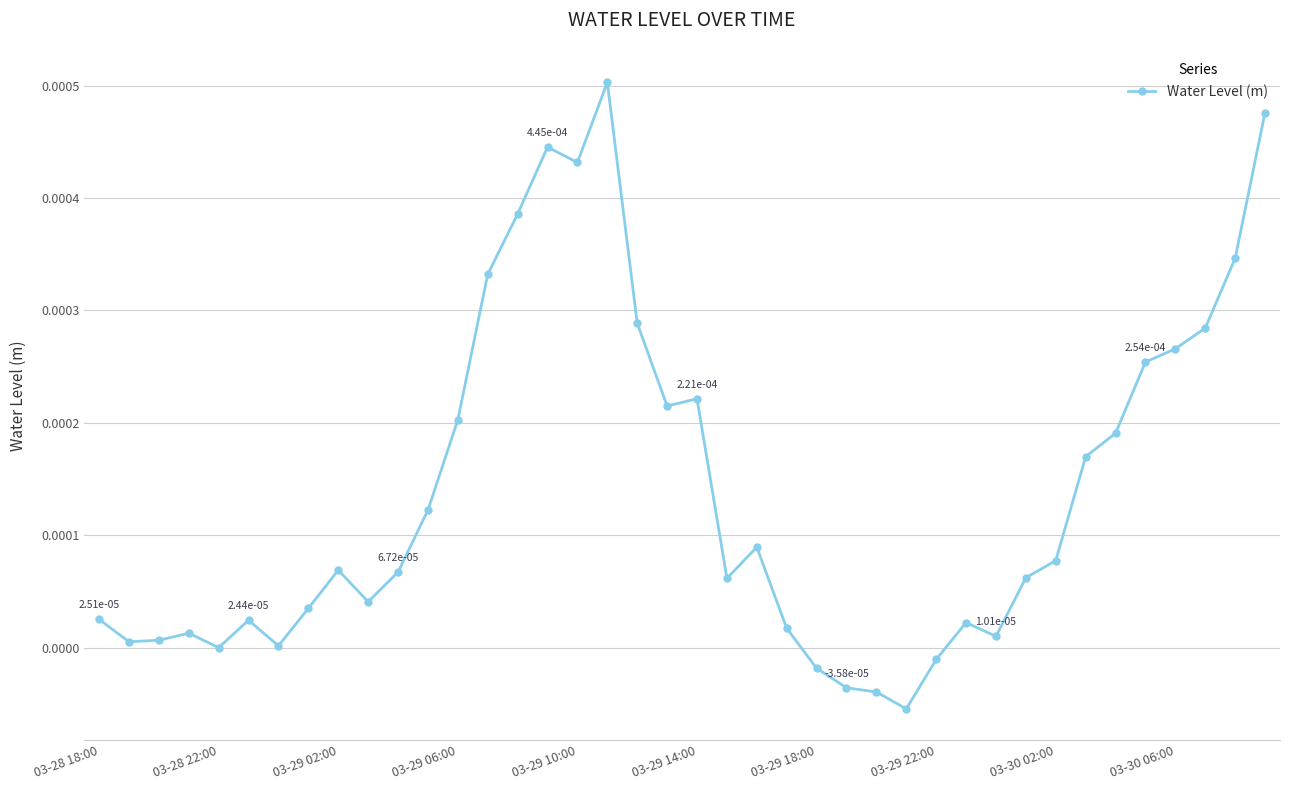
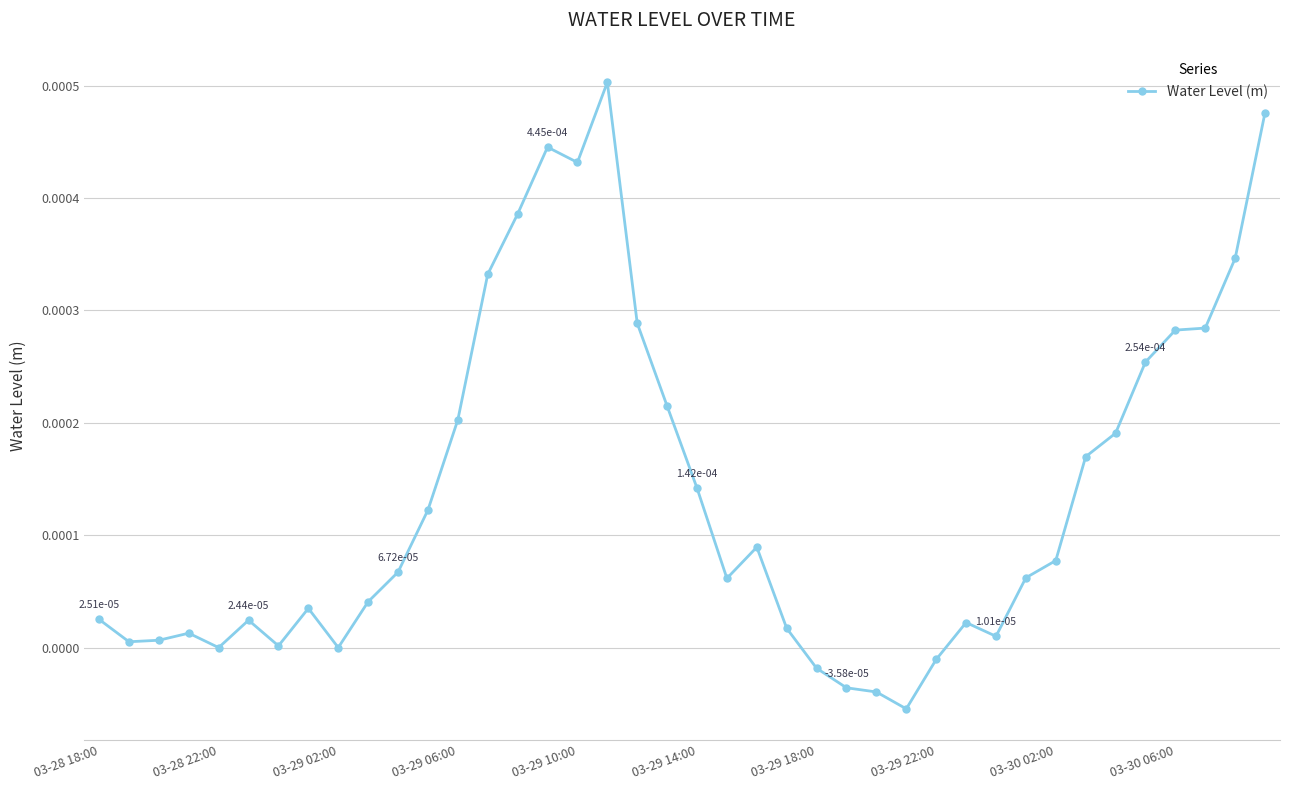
  {
    "03-28 18:00": "2.51e-05",
-   "03-29 02:00": "2.21e-04",
-   "03-29 14:00": "0.000221",
+   "03-29 02:00": "1.42e-04",
+   "03-29 14:00": "0.000142",
    "03-29 18:00": "-3.58e-05",
-   "03-30 06:00": "0.000266"
+   "03-30 06:00": "0.000283"
  }
